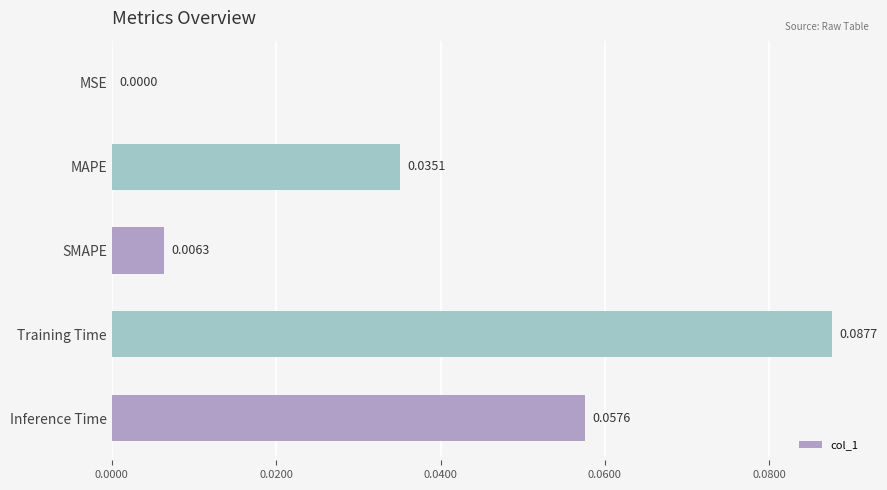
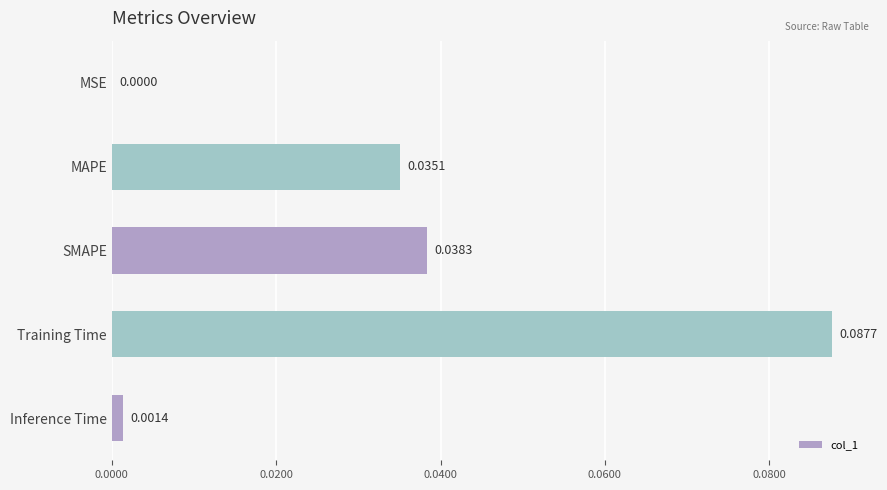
  {
    "MSE": 0.0000,
    "MAPE": 0.0351,
-   "SMAPE": 0.0063,
+   "SMAPE": 0.0383,
    "Training Time": 0.0877,
-   "Inference Time": 0.0576
+   "Inference Time": 0.0014
  }
